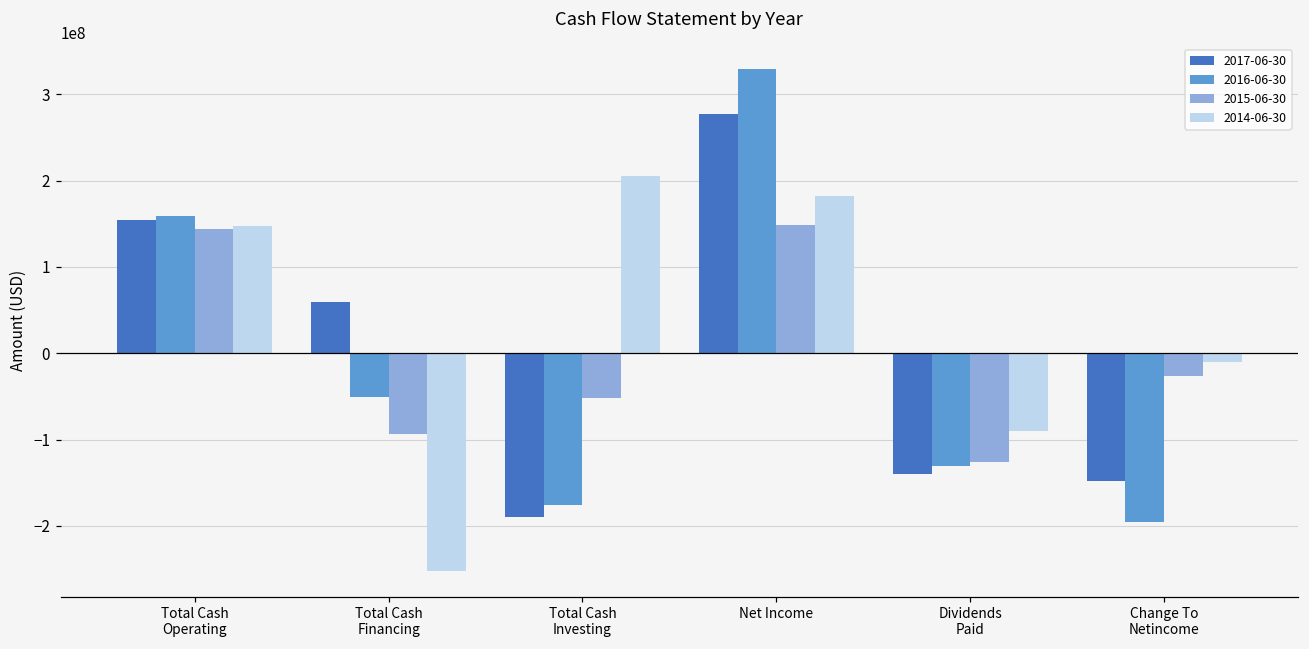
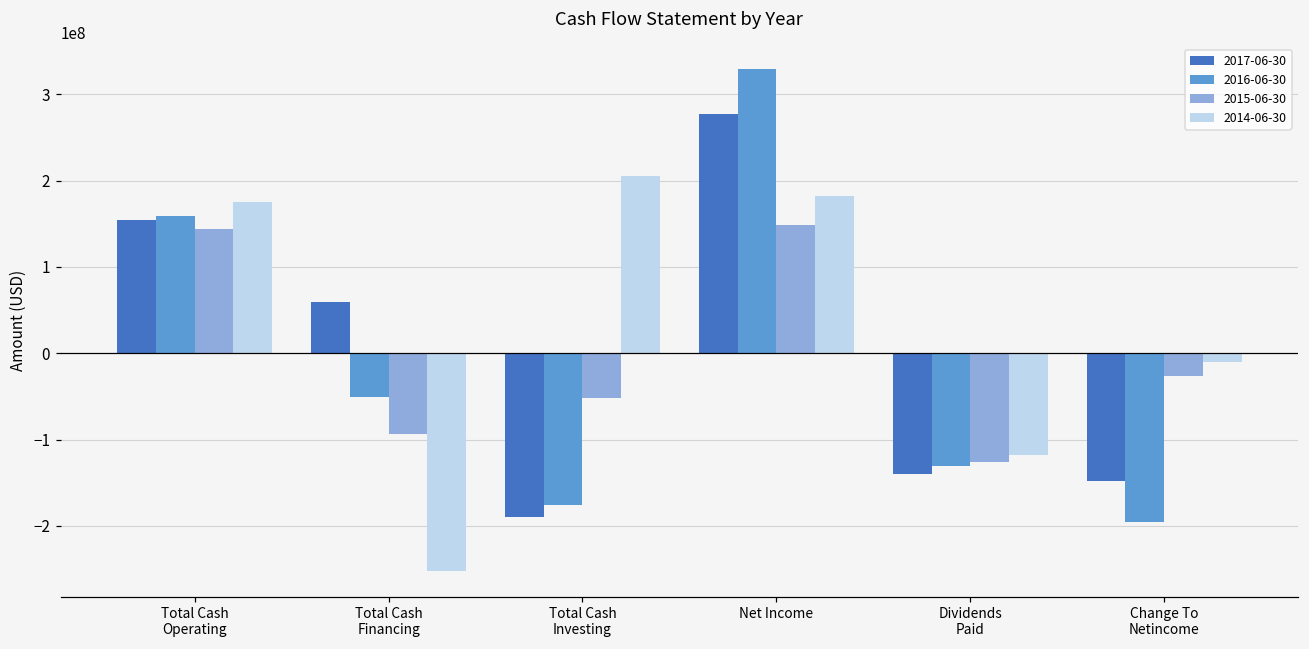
  {
    "2014-06-30": {
-     "Total Cash Operating": 150000000,
+     "Total Cash Operating": 180000000,
      "Total Cash Financing": -250000000,
      "Total Cash Investing": 210000000,
      "Net Income": 180000000,
-     "Dividends Paid": -90000000,
+     "Dividends Paid": -120000000,
      "Change To Netincome": -10000000
    }
  }
